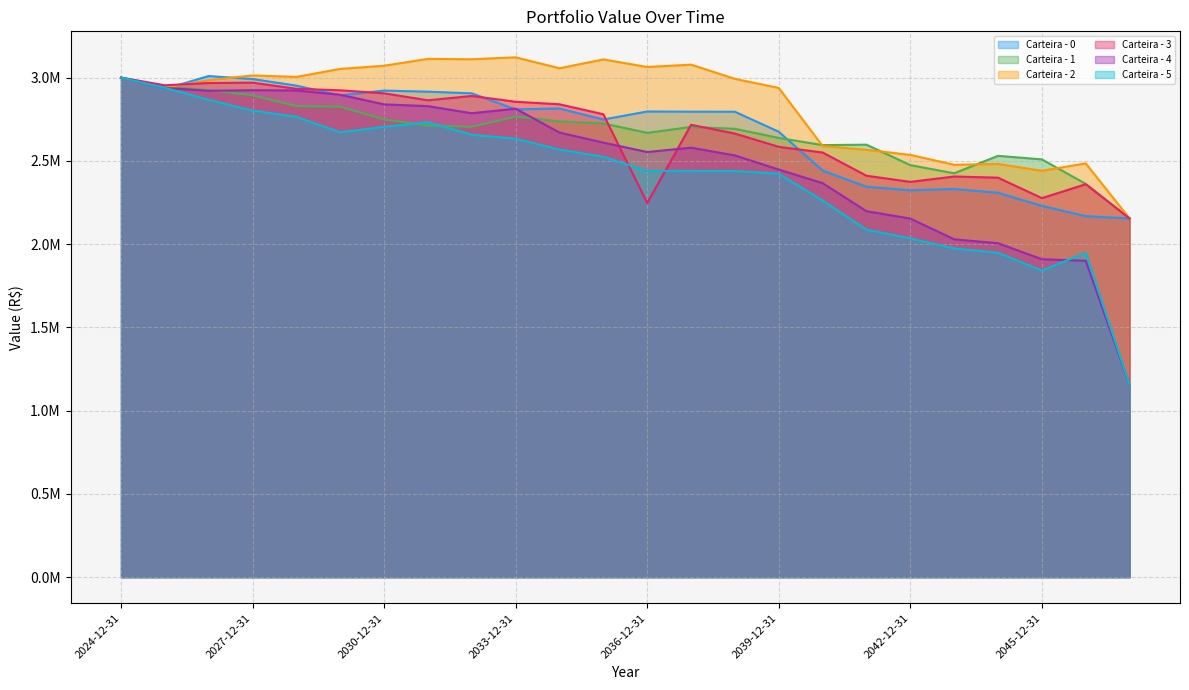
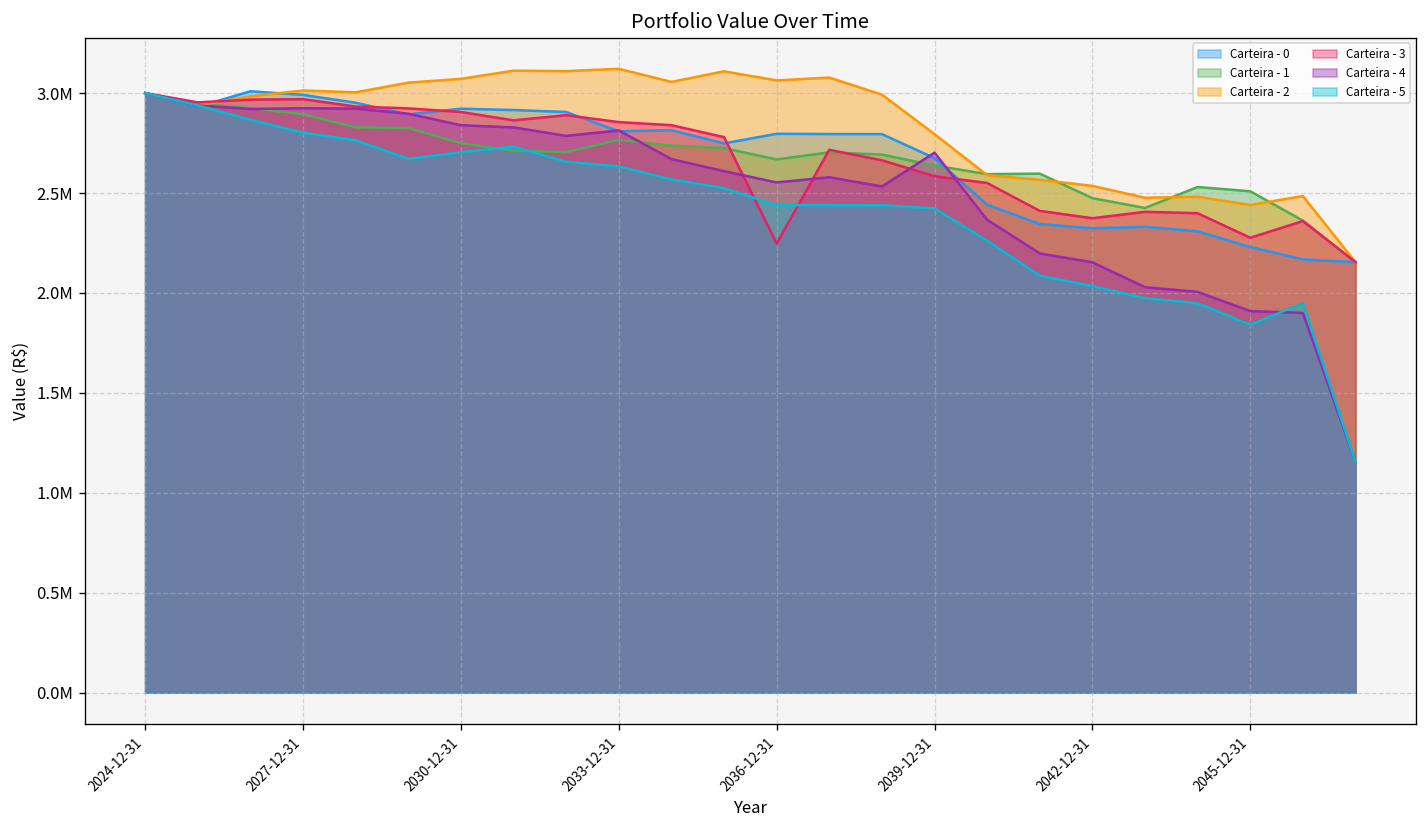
  {
    "Carteira - 1": {
      "2027-12-31": 2890000,
      "2030-12-31": 2750000,
      "2033-12-31": 2770000,
      "2036-12-31": 2670000,
      "2039-12-31": 2640000,
      "2042-12-31": 2470000,
      "2045-12-31": 2510000
    },
    "Carteira - 2": {
      "2027-12-31": 3010000,
      "2030-12-31": 3070000,
      "2033-12-31": 3120000,
      "2036-12-31": 3060000,
-     "2039-12-31": 2940000,
+     "2039-12-31": 2790000,
      "2042-12-31": 2540000,
      "2045-12-31": 2440000
    },
    "Carteira - 3": {
      "2027-12-31": 2970000,
      "2030-12-31": 2910000,
      "2033-12-31": 2850000,
      "2036-12-31": 2250000,
      "2039-12-31": 2580000,
      "2042-12-31": 2370000,
      "2045-12-31": 2280000
    },
    "Carteira - 4": {
      "2027-12-31": 2920000,
      "2030-12-31": 2840000,
      "2036-12-31": 2550000,
-     "2039-12-31": 2450000,
+     "2039-12-31": 2700000,
      "2042-12-31": 2150000,
      "2045-12-31": 1910000
    }
  }
